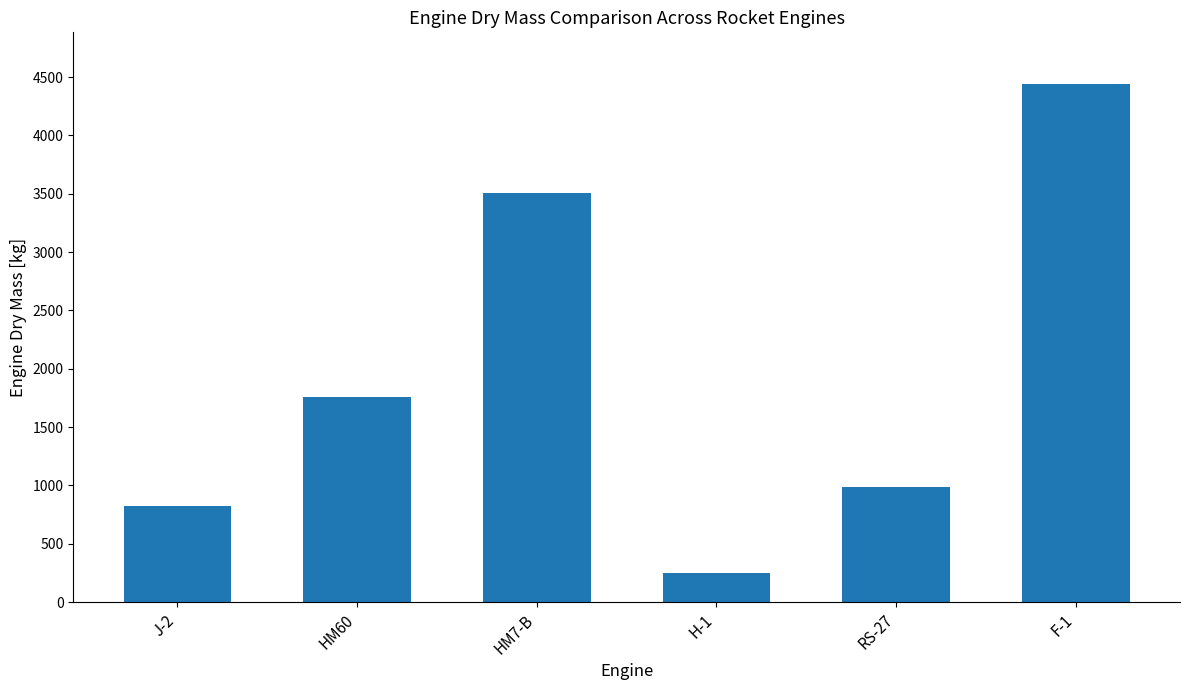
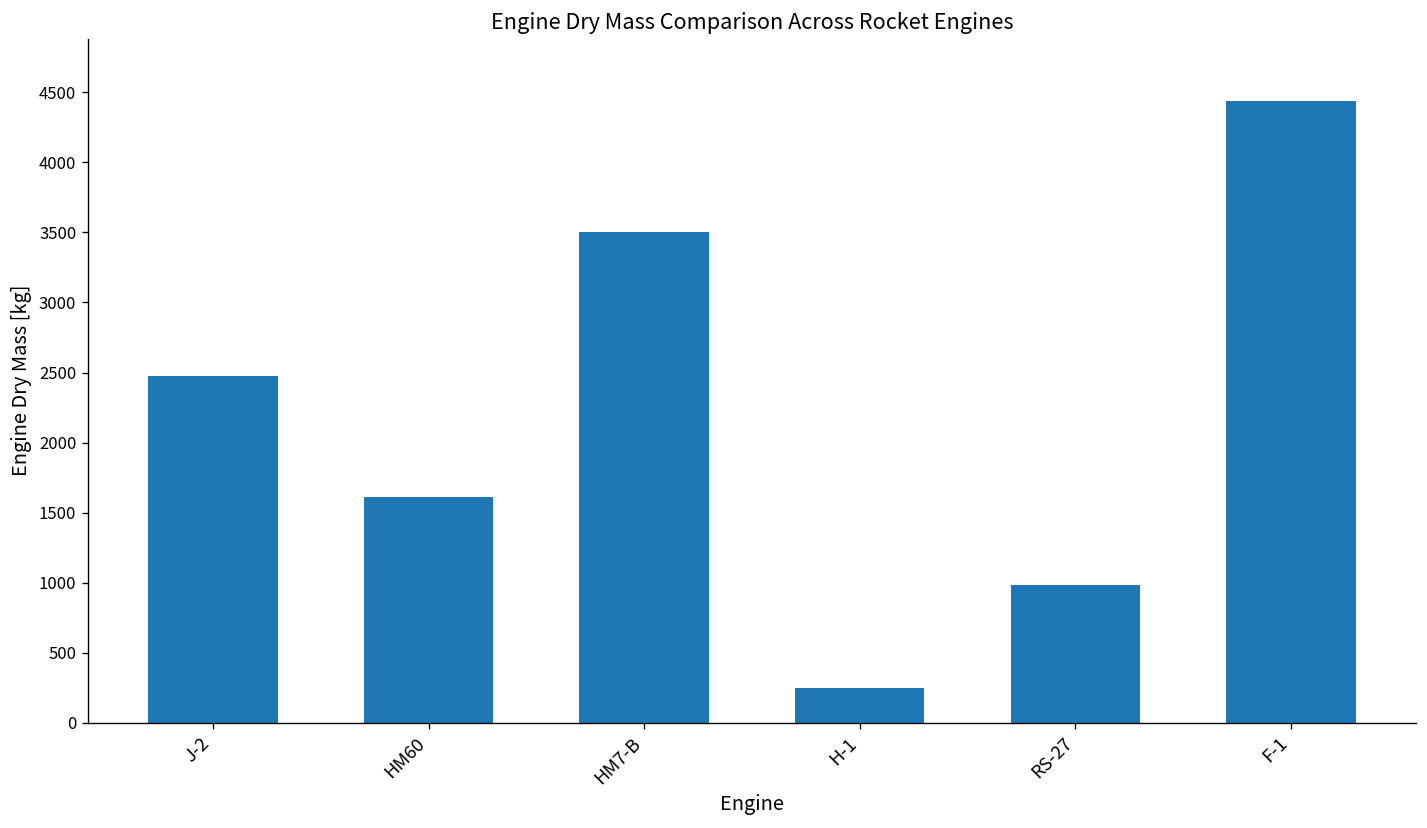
  {
-   "J-2": 830,
-   "HM60": 1760,
+   "J-2": 2480,
+   "HM60": 1610,
    "HM7-B": 3500,
    "H-1": 250,
    "RS-27": 980,
    "F-1": 4440
  }
